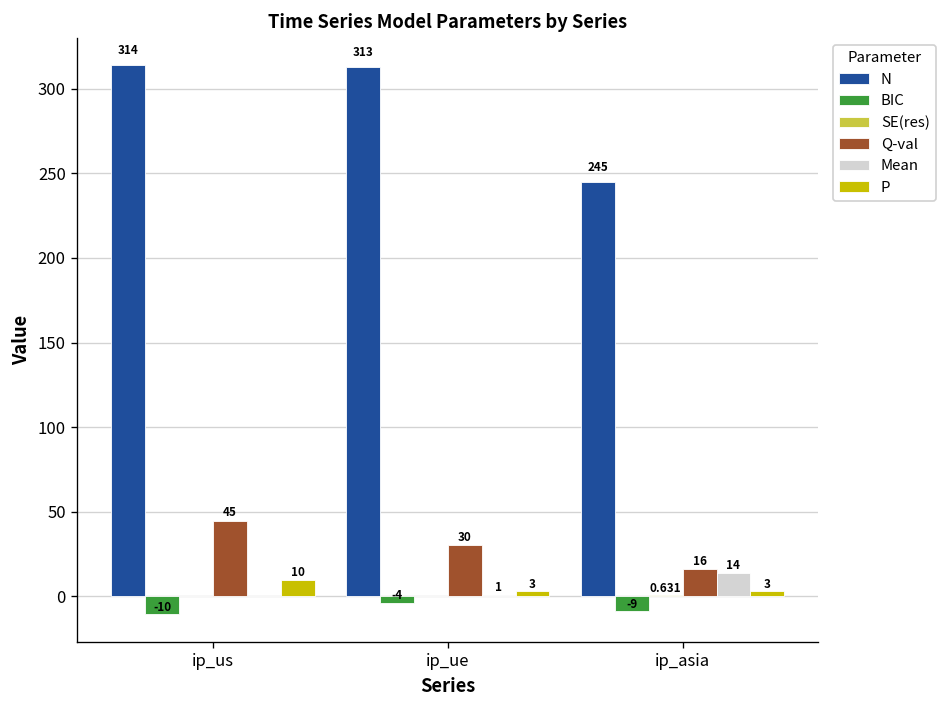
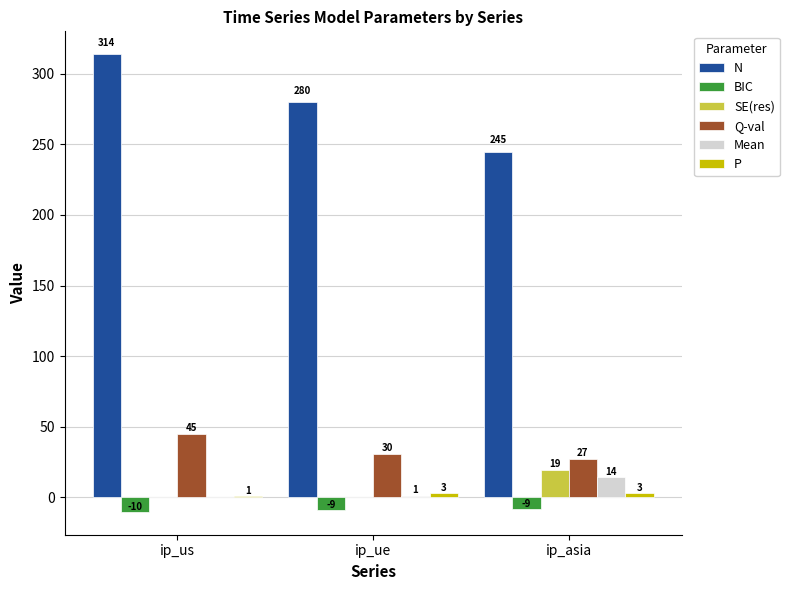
  {
    "N": {
      "ip_us": 314,
-     "ip_ue": 313,
+     "ip_ue": 280,
      "ip_asia": 245
    },
    "BIC": {
      "ip_us": -10,
-     "ip_ue": -4,
+     "ip_ue": -9,
      "ip_asia": -9
    },
    "SE(res)": {
-     "ip_asia": 0.631
+     "ip_asia": 19
    },
    "Q-val": {
      "ip_us": 45,
      "ip_ue": 30,
-     "ip_asia": 16
+     "ip_asia": 27
    },
    "Mean": {
      "ip_ue": 1,
      "ip_asia": 14
    },
    "P": {
-     "ip_us": 10,
+     "ip_us": 1,
      "ip_ue": 3,
      "ip_asia": 3
    }
  }
